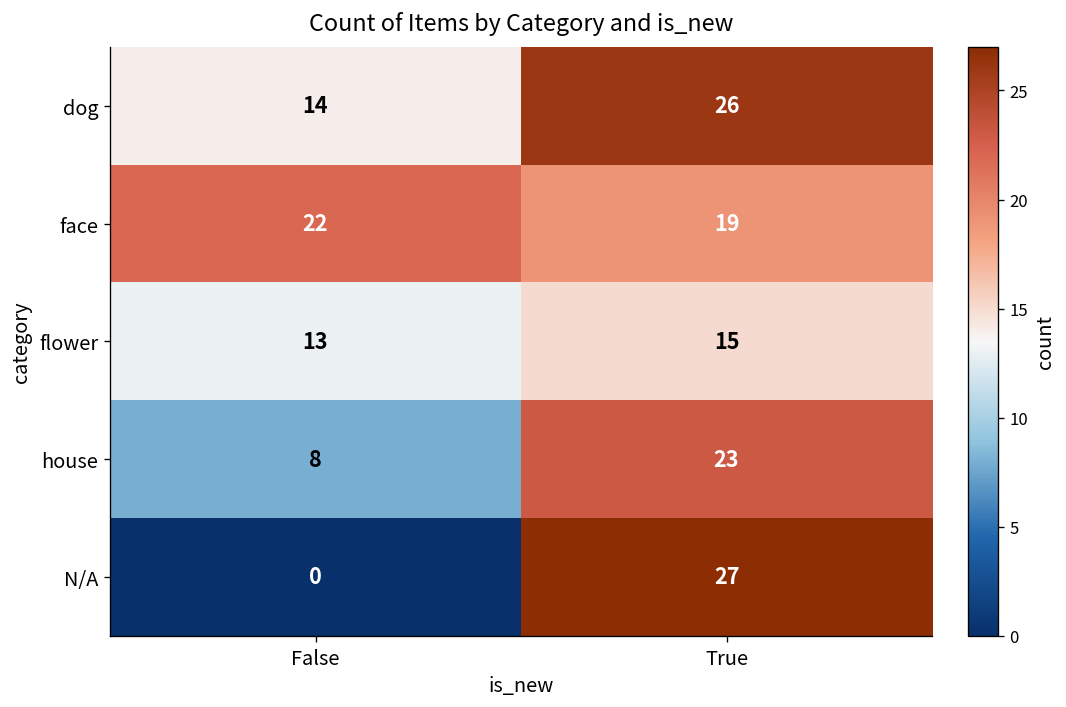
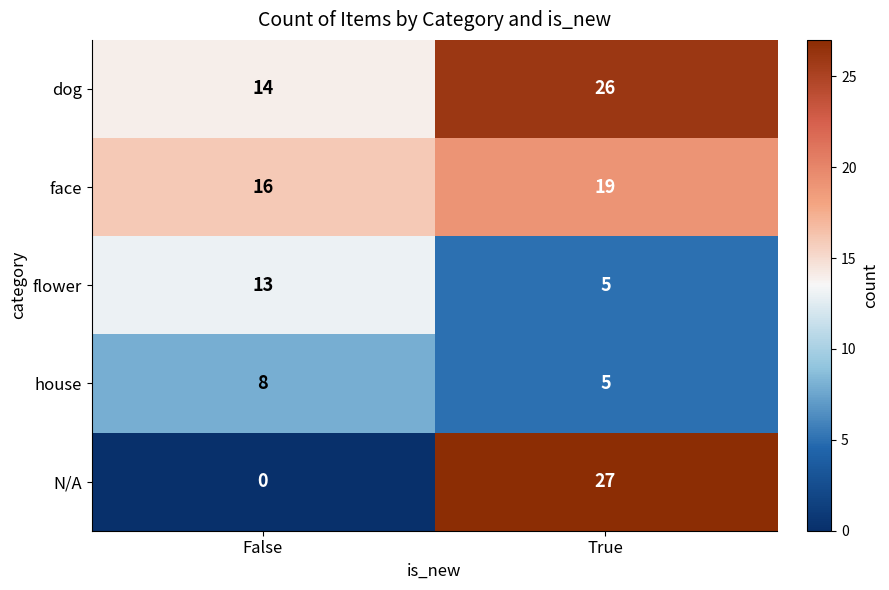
  {
    "dog": {
      "False": 14,
      "True": 26
    },
    "face": {
-     "False": 22,
+     "False": 16,
      "True": 19
    },
    "flower": {
      "False": 13,
-     "True": 15
+     "True": 5
    },
    "house": {
      "False": 8,
-     "True": 23
+     "True": 5
    },
    "N/A": {
      "False": 0,
      "True": 27
    }
  }
